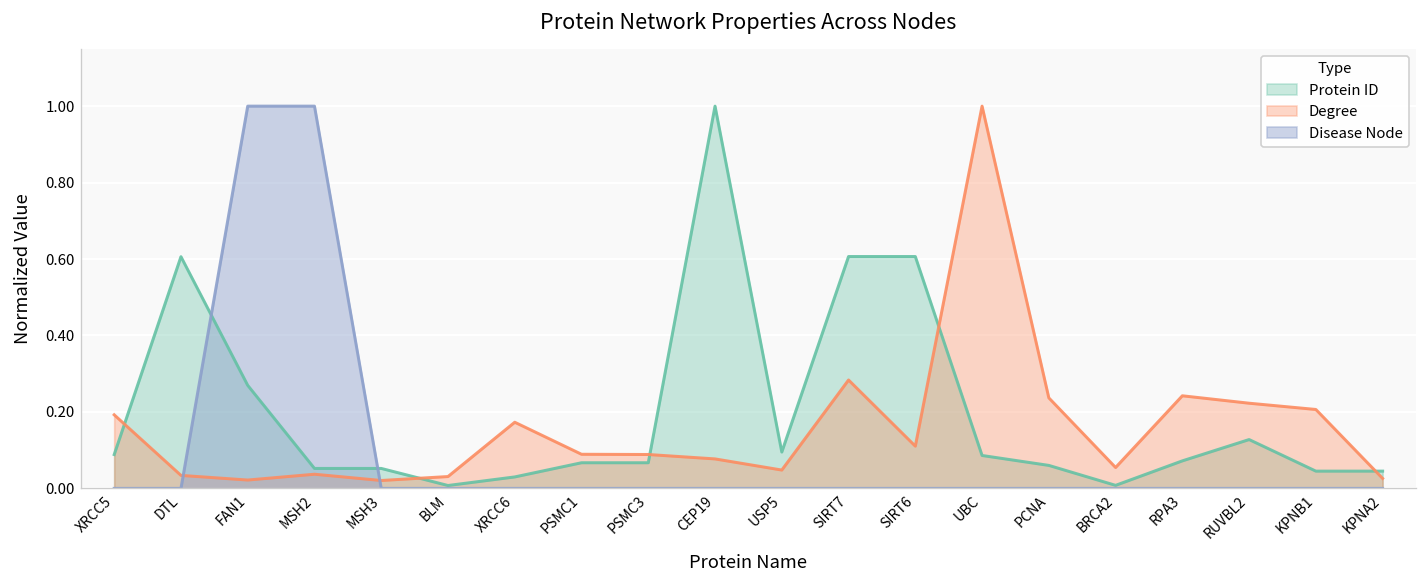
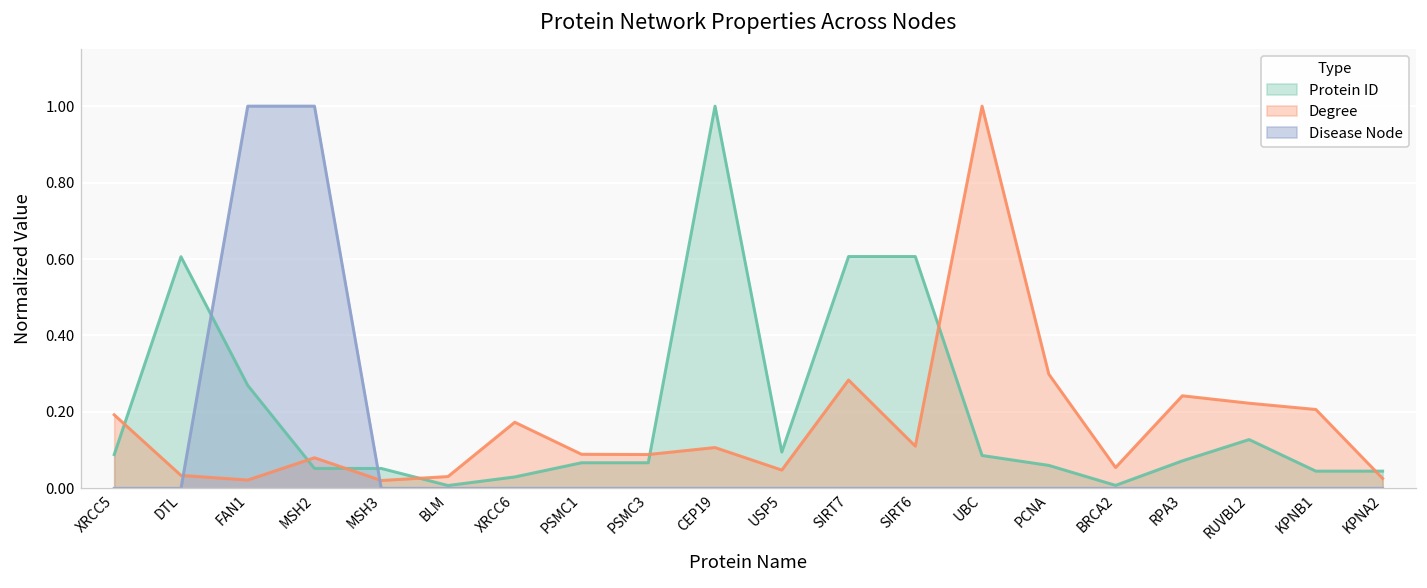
  {
    "Degree": {
      "XRCC5": 0.19,
      "DTL": 0.03,
      "FAN1": 0.02,
-     "MSH2": 0.04,
+     "MSH2": 0.08,
      "MSH3": 0.02,
      "BLM": 0.03,
      "XRCC6": 0.17,
      "PSMC1": 0.09,
      "PSMC3": 0.09,
-     "CEP19": 0.08,
+     "CEP19": 0.11,
      "USP5": 0.05,
      "SIRT7": 0.28,
      "SIRT6": 0.11,
      "UBC": 1.00,
-     "PCNA": 0.24,
+     "PCNA": 0.30,
      "BRCA2": 0.05,
      "RPA3": 0.24,
      "RUVBL2": 0.22,
      "KPNB1": 0.21,
      "KPNA2": 0.03
    }
  }
